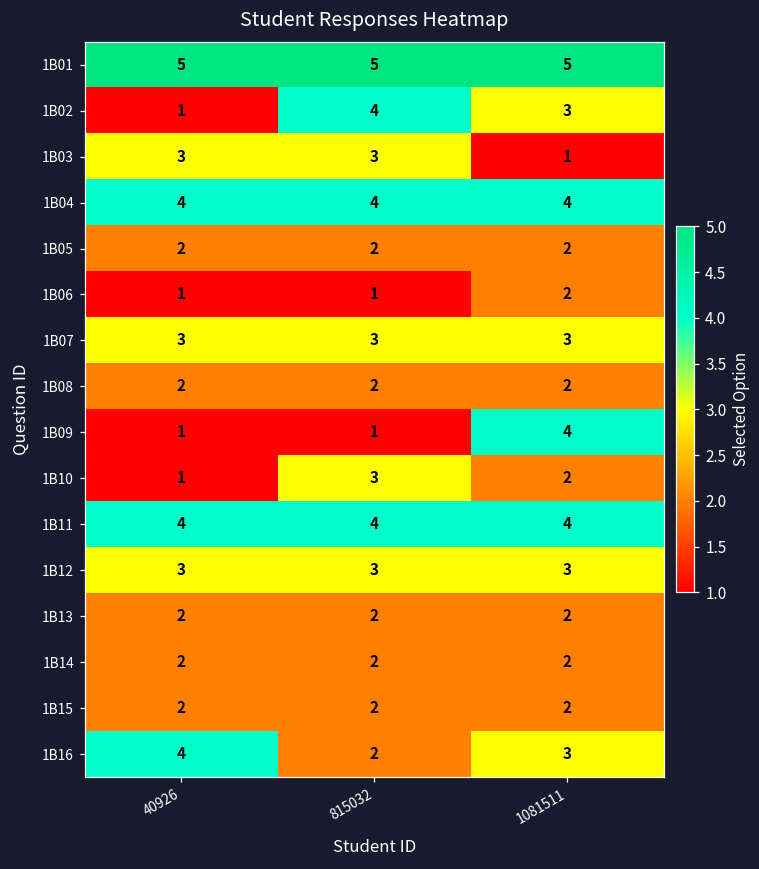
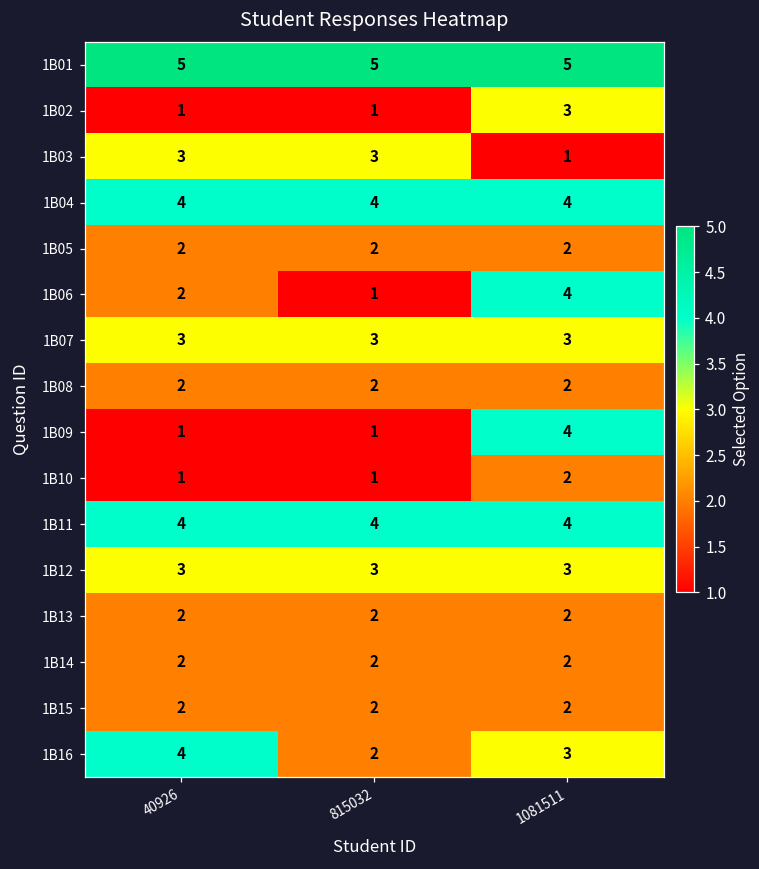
  {
    "1B01": {
      "40926": 5,
      "815032": 5,
      "1081511": 5
    },
    "1B02": {
      "40926": 1,
-     "815032": 4,
+     "815032": 1,
      "1081511": 3
    },
    "1B03": {
      "40926": 3,
      "815032": 3,
      "1081511": 1
    },
    "1B04": {
      "40926": 4,
      "815032": 4,
      "1081511": 4
    },
    "1B05": {
      "40926": 2,
      "815032": 2,
      "1081511": 2
    },
    "1B06": {
-     "40926": 1,
+     "40926": 2,
      "815032": 1,
-     "1081511": 2
+     "1081511": 4
    },
    "1B07": {
      "40926": 3,
      "815032": 3,
      "1081511": 3
    },
    "1B08": {
      "40926": 2,
      "815032": 2,
      "1081511": 2
    },
    "1B09": {
      "40926": 1,
      "815032": 1,
      "1081511": 4
    },
    "1B10": {
      "40926": 1,
-     "815032": 3,
+     "815032": 1,
      "1081511": 2
    },
    "1B11": {
      "40926": 4,
      "815032": 4,
      "1081511": 4
    },
    "1B12": {
      "40926": 3,
      "815032": 3,
      "1081511": 3
    },
    "1B13": {
      "40926": 2,
      "815032": 2,
      "1081511": 2
    },
    "1B14": {
      "40926": 2,
      "815032": 2,
      "1081511": 2
    },
    "1B15": {
      "40926": 2,
      "815032": 2,
      "1081511": 2
    },
    "1B16": {
      "40926": 4,
      "815032": 2,
      "1081511": 3
    }
  }
